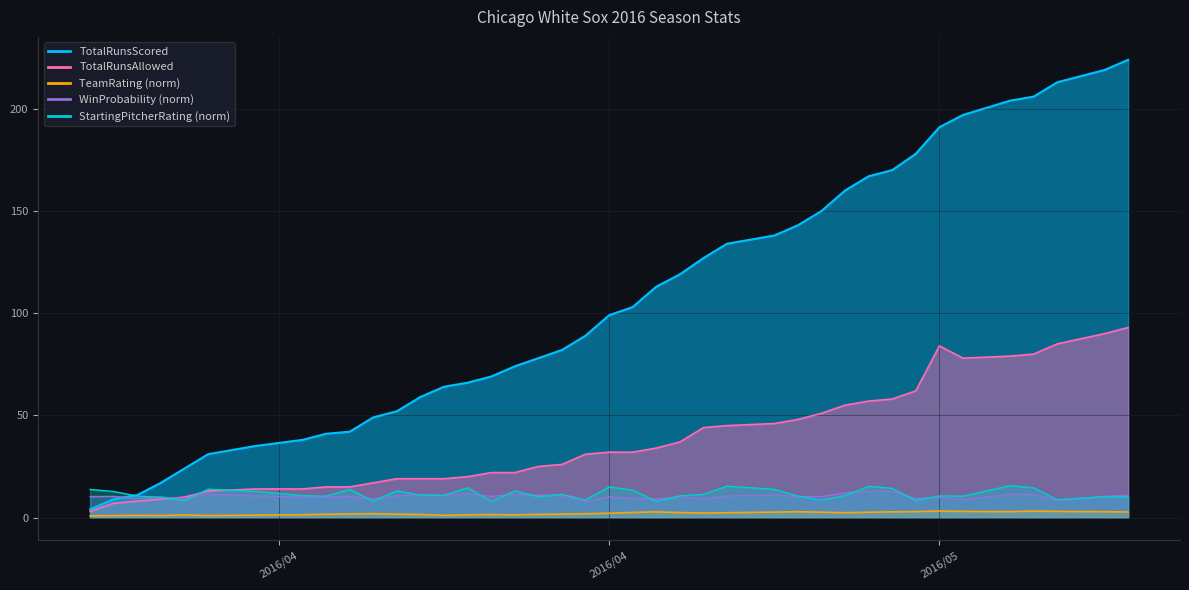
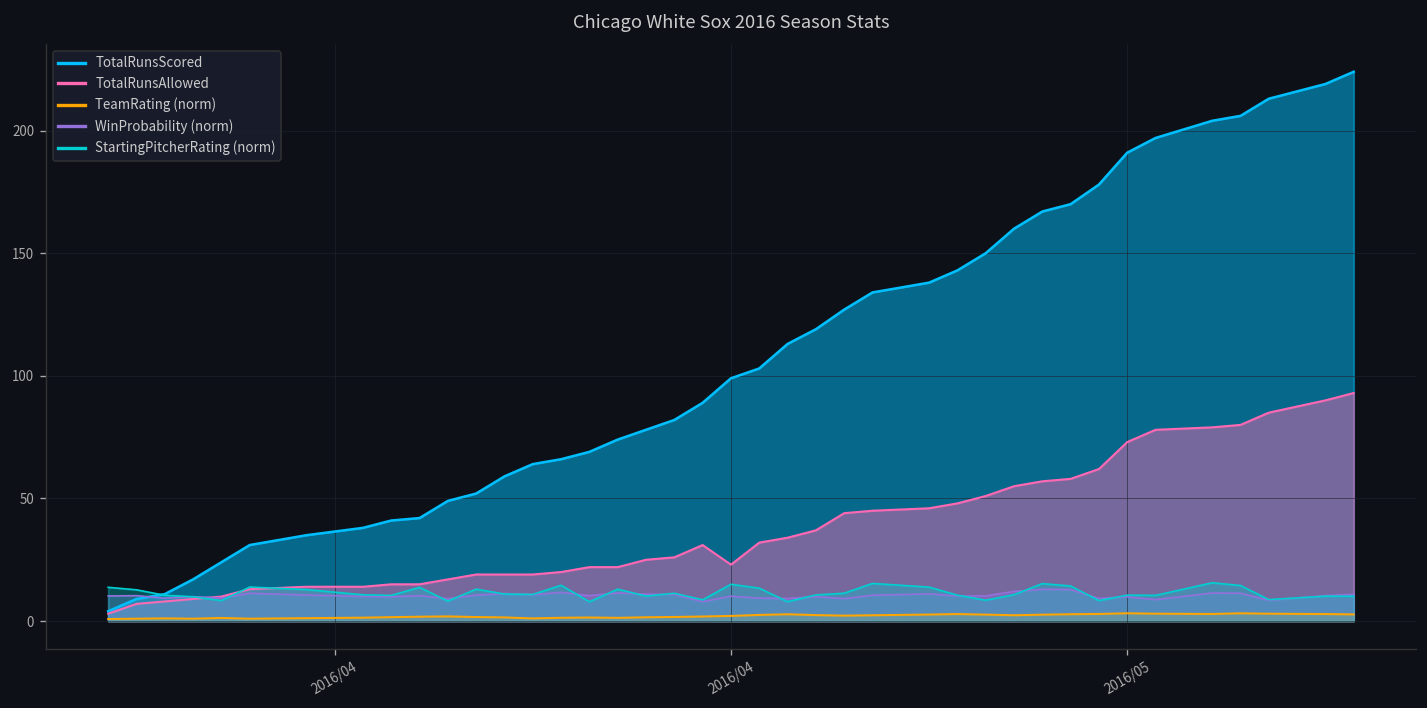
  {
    "TotalRunsAllowed": {
-     "2016/04": 32,
-     "2016/05": 84
+     "2016/04": 23,
+     "2016/05": 73
    },
    "TeamRating (norm)": {
      "2016/04": 2,
      "2016/05": 3
    },
    "WinProbability (norm)": {
      "2016/04": 10
    }
  }
